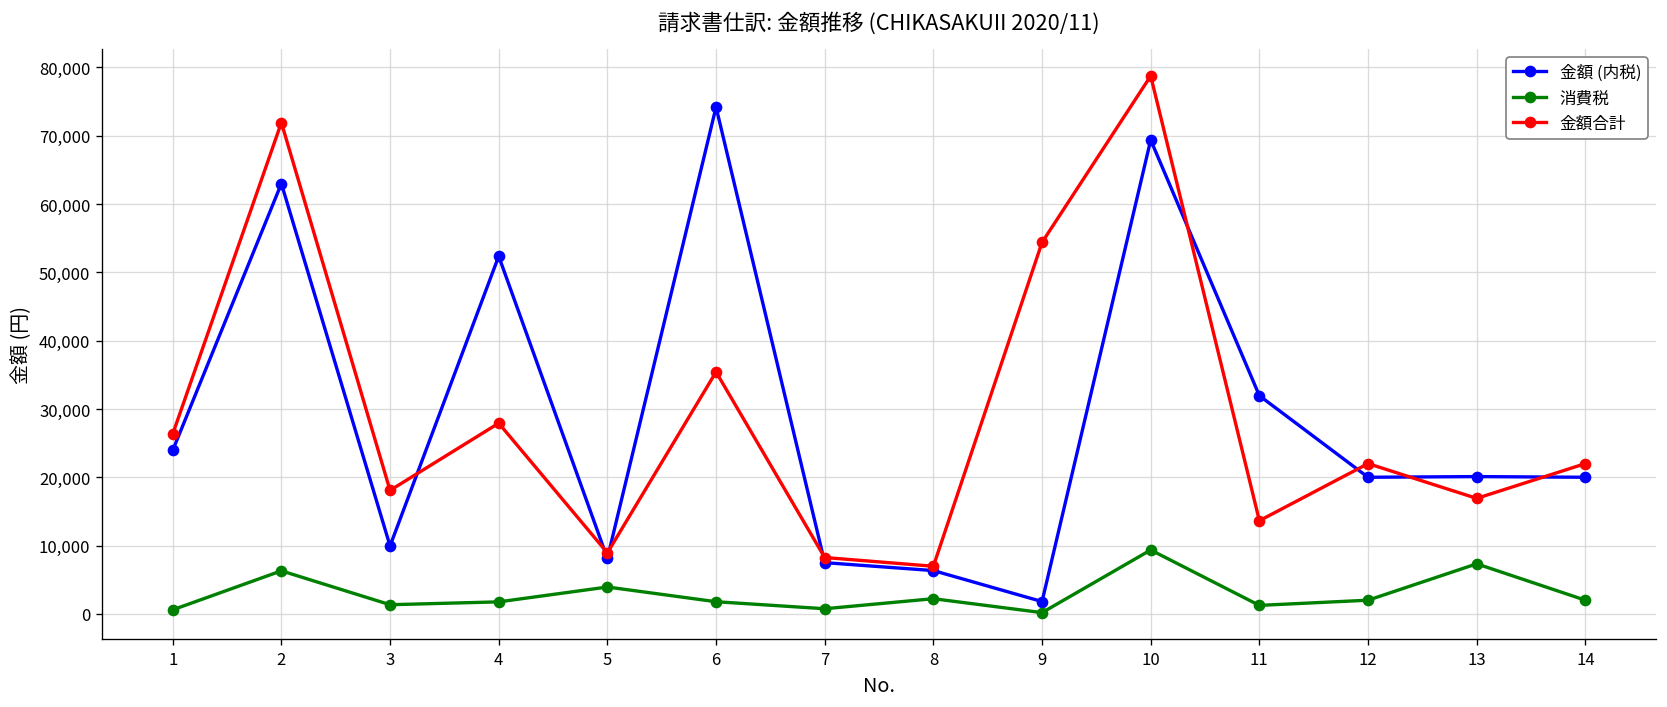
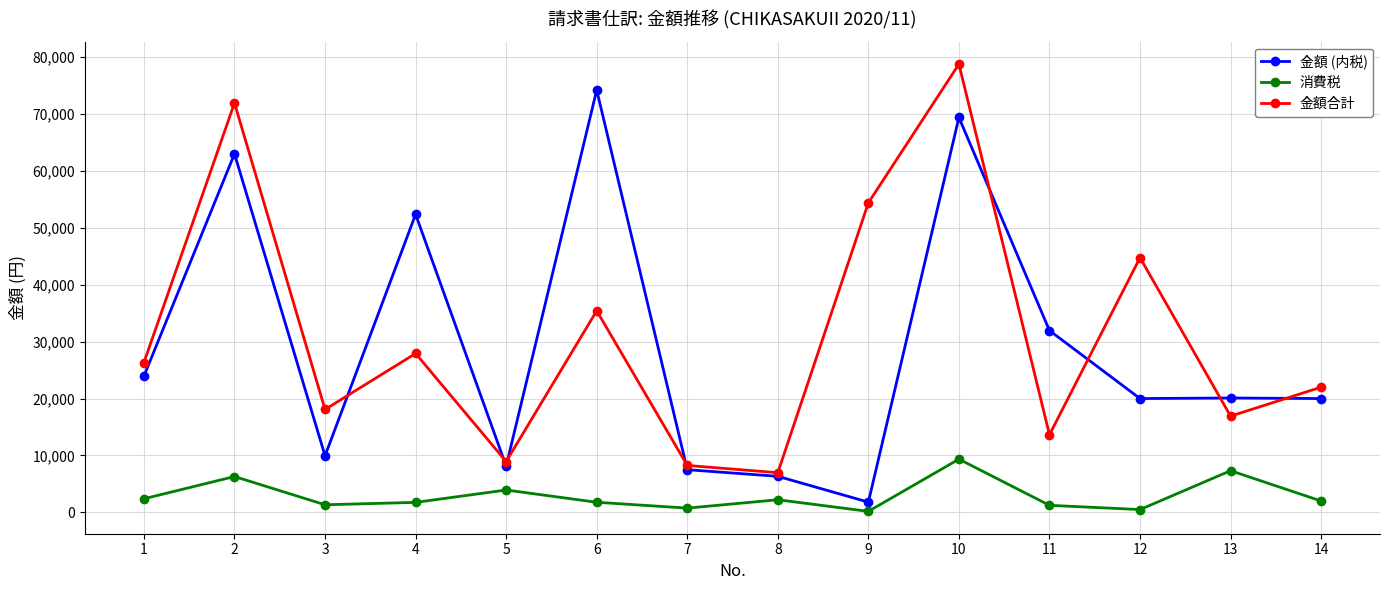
  {
    "金額 (内税)": {
      "1": "24,000",
      "2": "63,000",
      "3": "10,000",
      "4": "52,000",
      "5": "8,000",
      "6": "74,000",
      "7": "8,000",
      "8": "6,000",
      "9": "2,000",
      "10": "69,000",
      "11": "32,000",
      "12": "20,000",
      "13": "20,000",
      "14": "20,000"
    },
    "消費税": {
-     "1": "1,000",
+     "1": "2,000",
      "2": "6,000",
      "3": "1,000",
      "4": "2,000",
      "5": "4,000",
      "6": "2,000",
      "7": "1,000",
      "8": "2,000",
      "9": "0",
      "10": "9,000",
      "11": "1,000",
-     "12": "2,000",
+     "12": "0",
      "13": "7,000",
      "14": "2,000"
    },
    "金額合計": {
      "1": "26,000",
      "2": "72,000",
      "3": "18,000",
      "4": "28,000",
      "5": "9,000",
      "6": "35,000",
      "7": "8,000",
      "8": "7,000",
      "9": "54,000",
      "10": "79,000",
      "11": "14,000",
-     "12": "22,000",
+     "12": "45,000",
      "13": "17,000",
      "14": "22,000"
    }
  }
